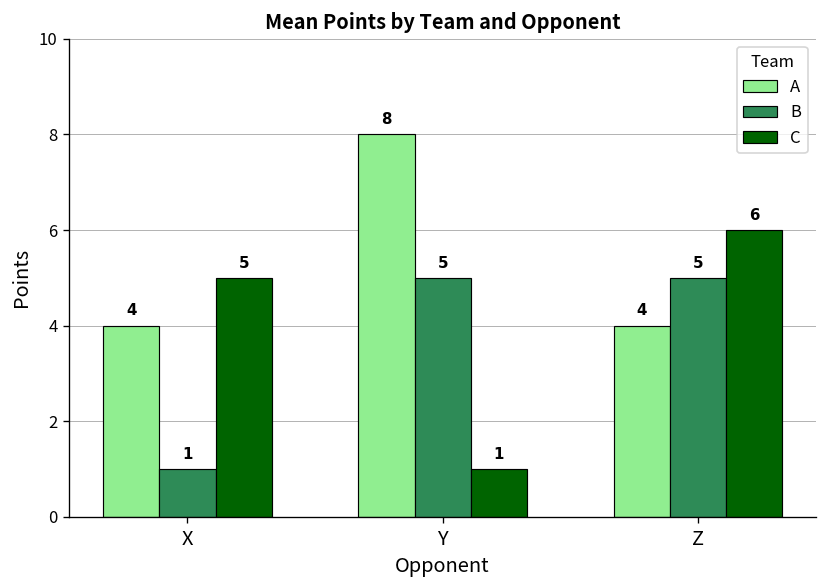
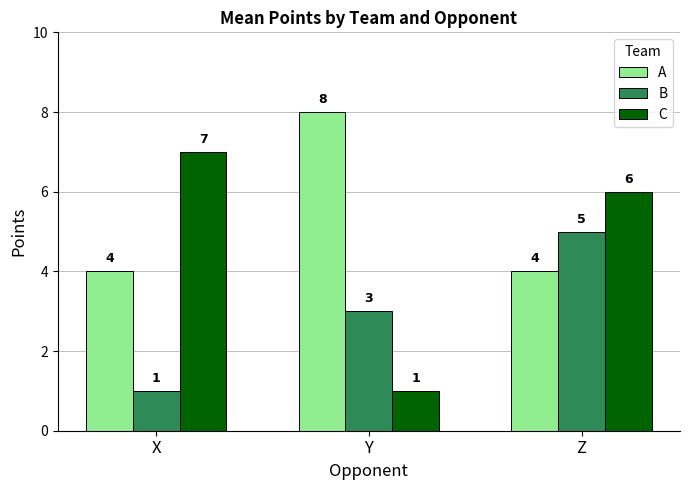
  {
    "A": {
      "X": 4,
      "Y": 8,
      "Z": 4
    },
    "B": {
      "X": 1,
-     "Y": 5,
+     "Y": 3,
      "Z": 5
    },
    "C": {
-     "X": 5,
+     "X": 7,
      "Y": 1,
      "Z": 6
    }
  }
